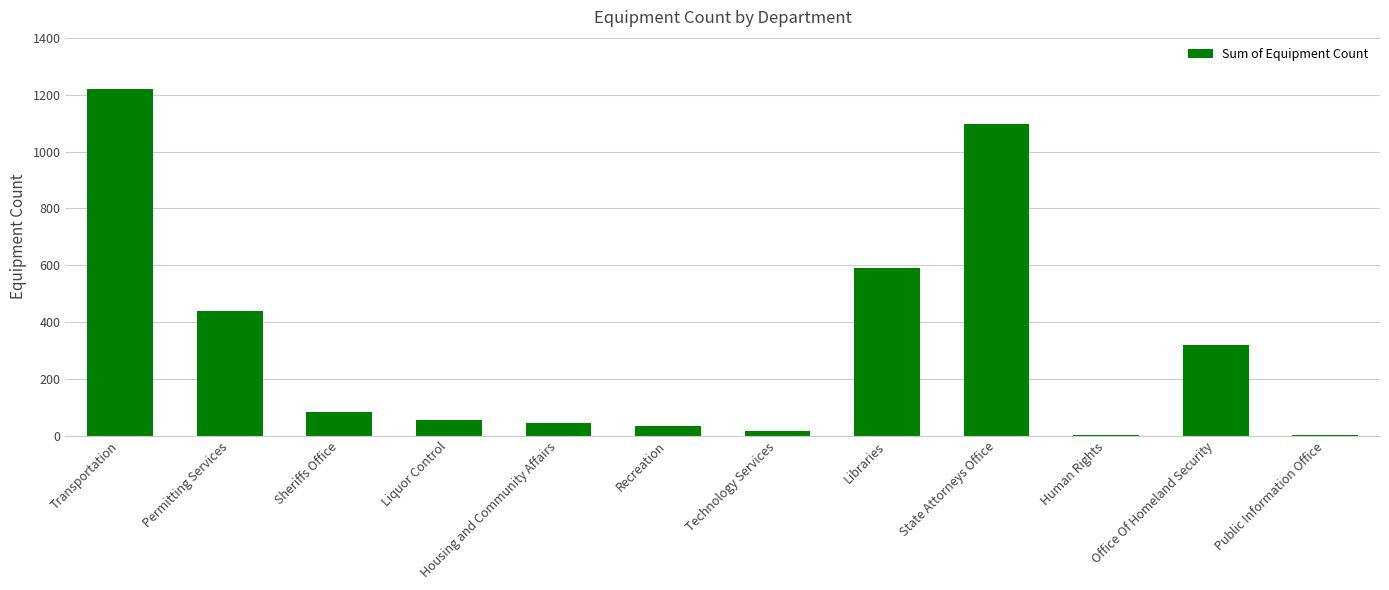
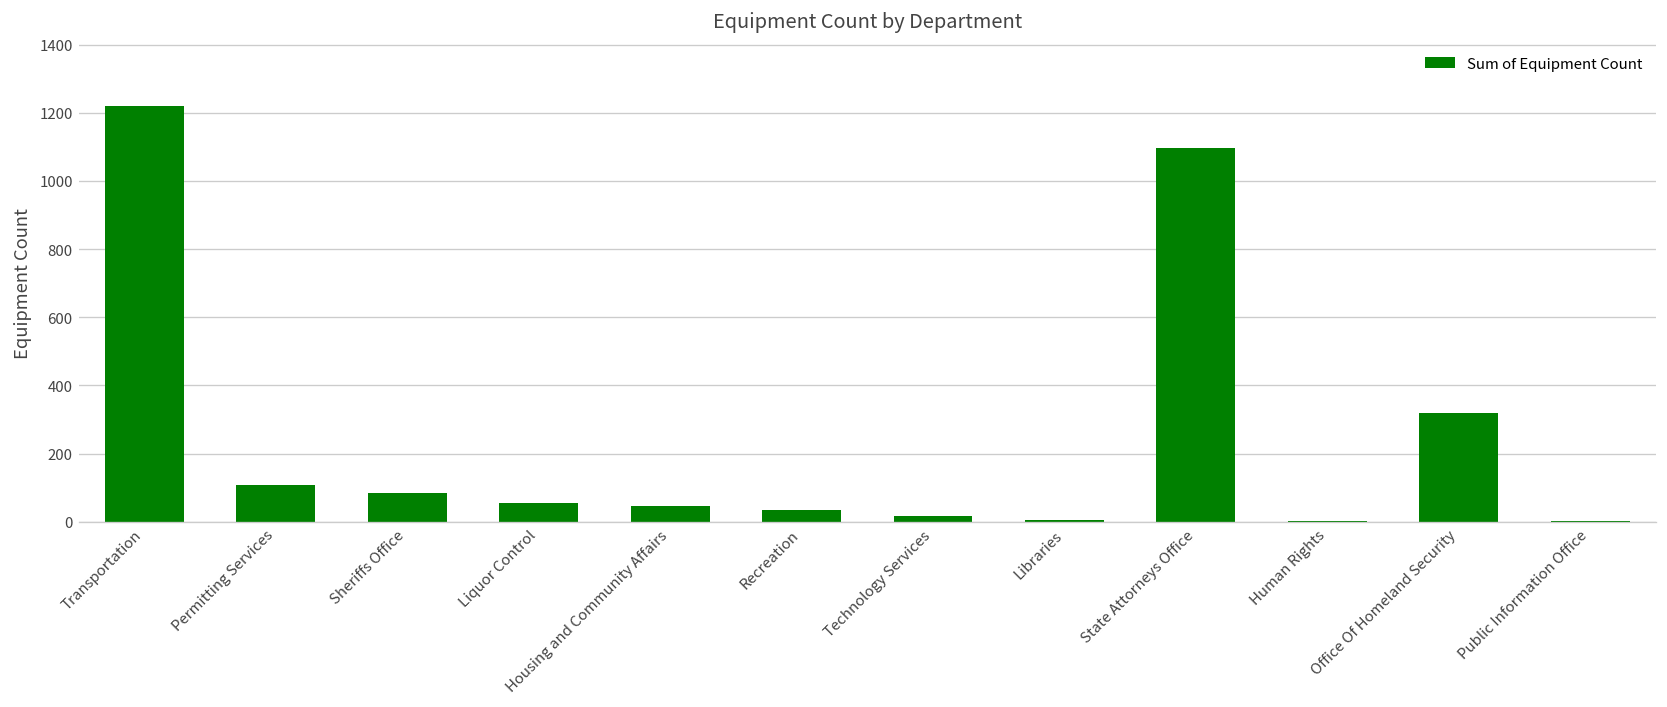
  {
    "Transportation": 1220,
-   "Permitting Services": 440,
+   "Permitting Services": 110,
    "Sheriffs Office": 90,
    "Liquor Control": 60,
    "Housing and Community Affairs": 50,
    "Recreation": 40,
    "Technology Services": 20,
-   "Libraries": 590,
+   "Libraries": 10,
    "State Attorneys Office": 1100,
    "Office Of Homeland Security": 320
  }
